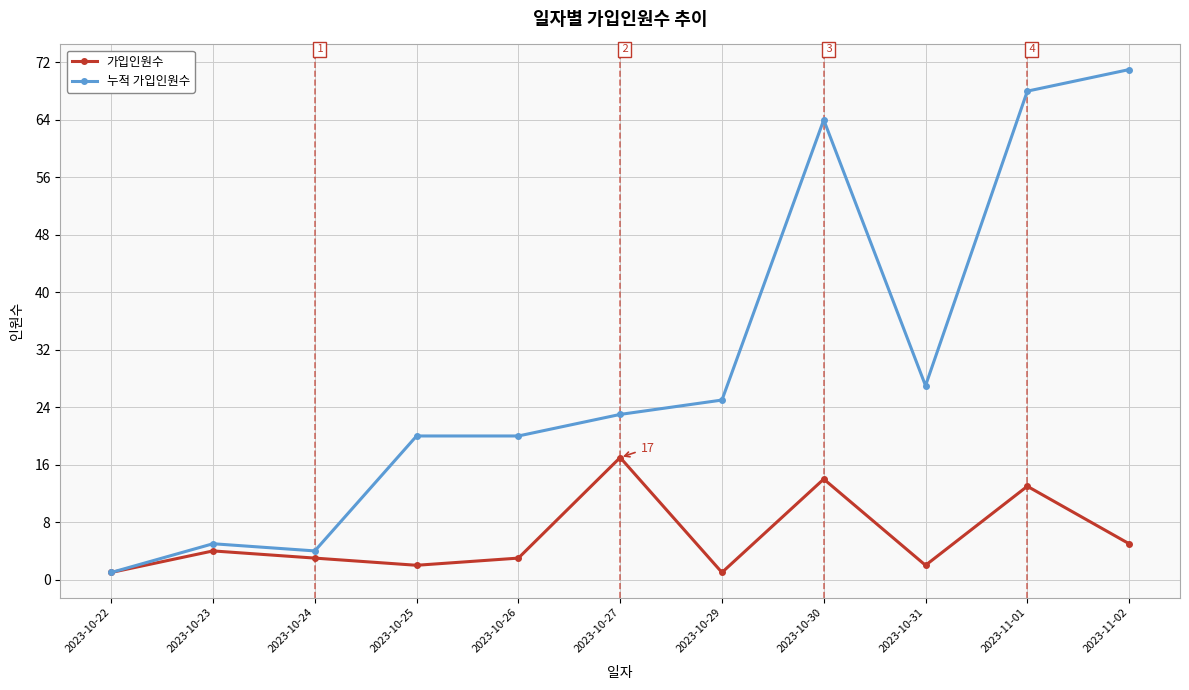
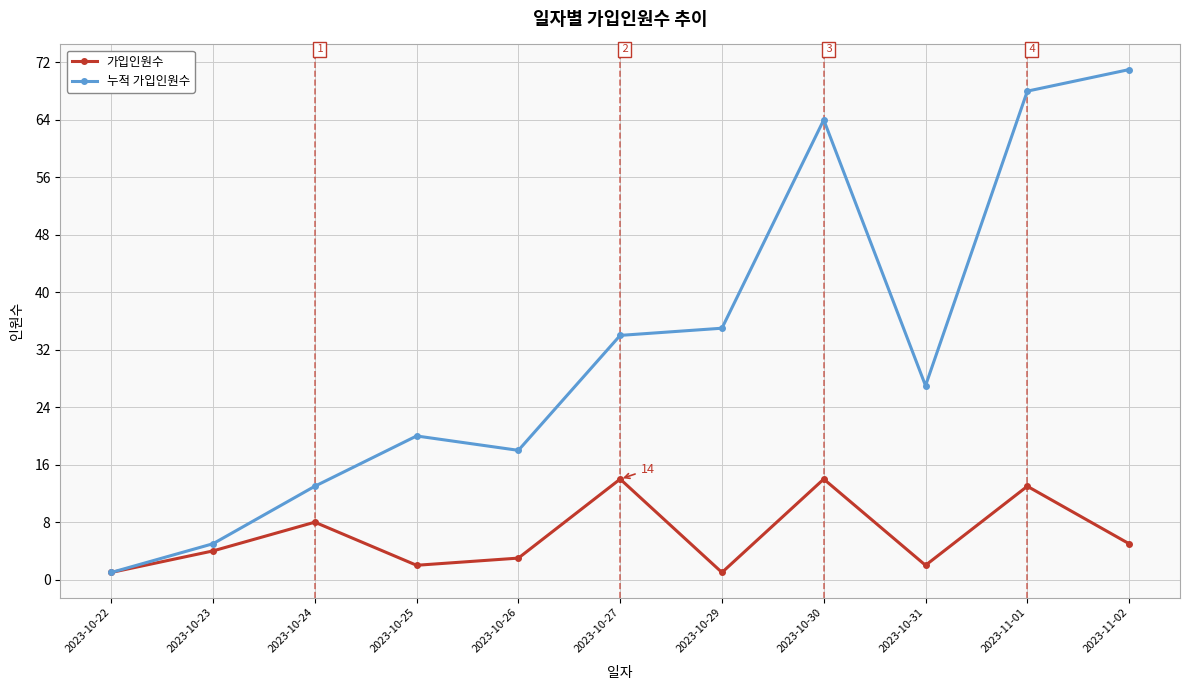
  {
    "가입인원수": {
-     "2023-10-24": 3,
-     "2023-10-27": 17
+     "2023-10-24": 8,
+     "2023-10-27": 14
    },
    "누적 가입인원수": {
      "2023-10-23": 5,
-     "2023-10-24": 4,
+     "2023-10-24": 13,
      "2023-10-25": 20,
-     "2023-10-26": 20,
-     "2023-10-27": 23,
-     "2023-10-29": 25,
+     "2023-10-26": 18,
+     "2023-10-27": 34,
+     "2023-10-29": 35,
      "2023-10-30": 64,
      "2023-10-31": 27,
      "2023-11-01": 68,
      "2023-11-02": 71
    }
  }
